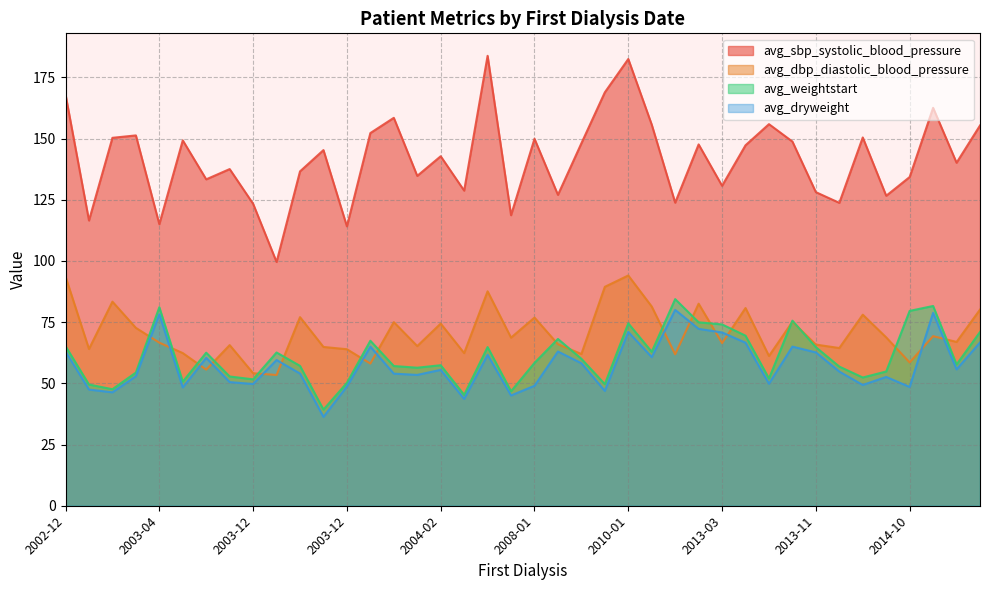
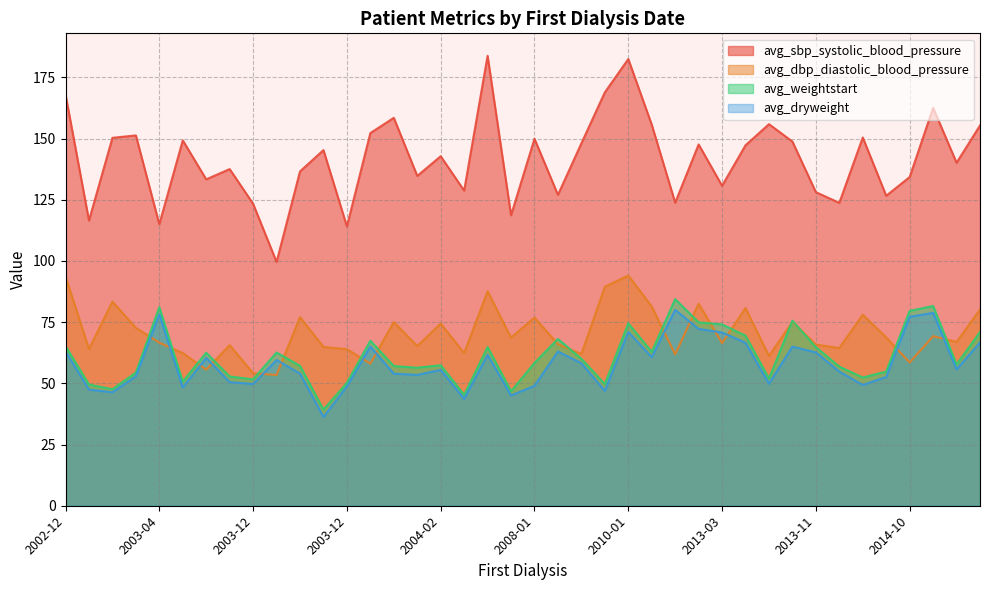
  {
    "avg_weightstart": {
      "2008-01": 58,
      "2014-10": 80
    },
    "avg_dryweight": {
      "2008-01": 49,
-     "2014-10": 49
+     "2014-10": 77
    }
  }
